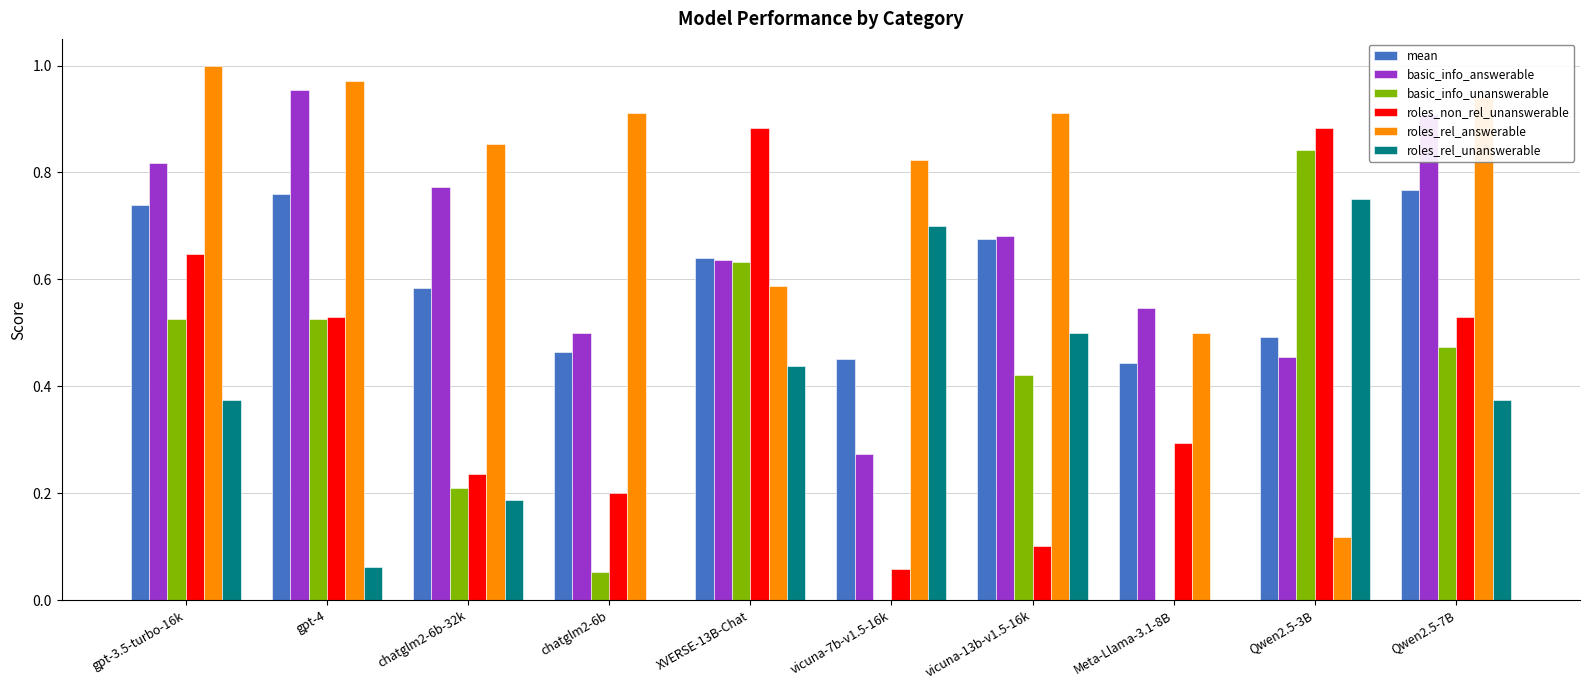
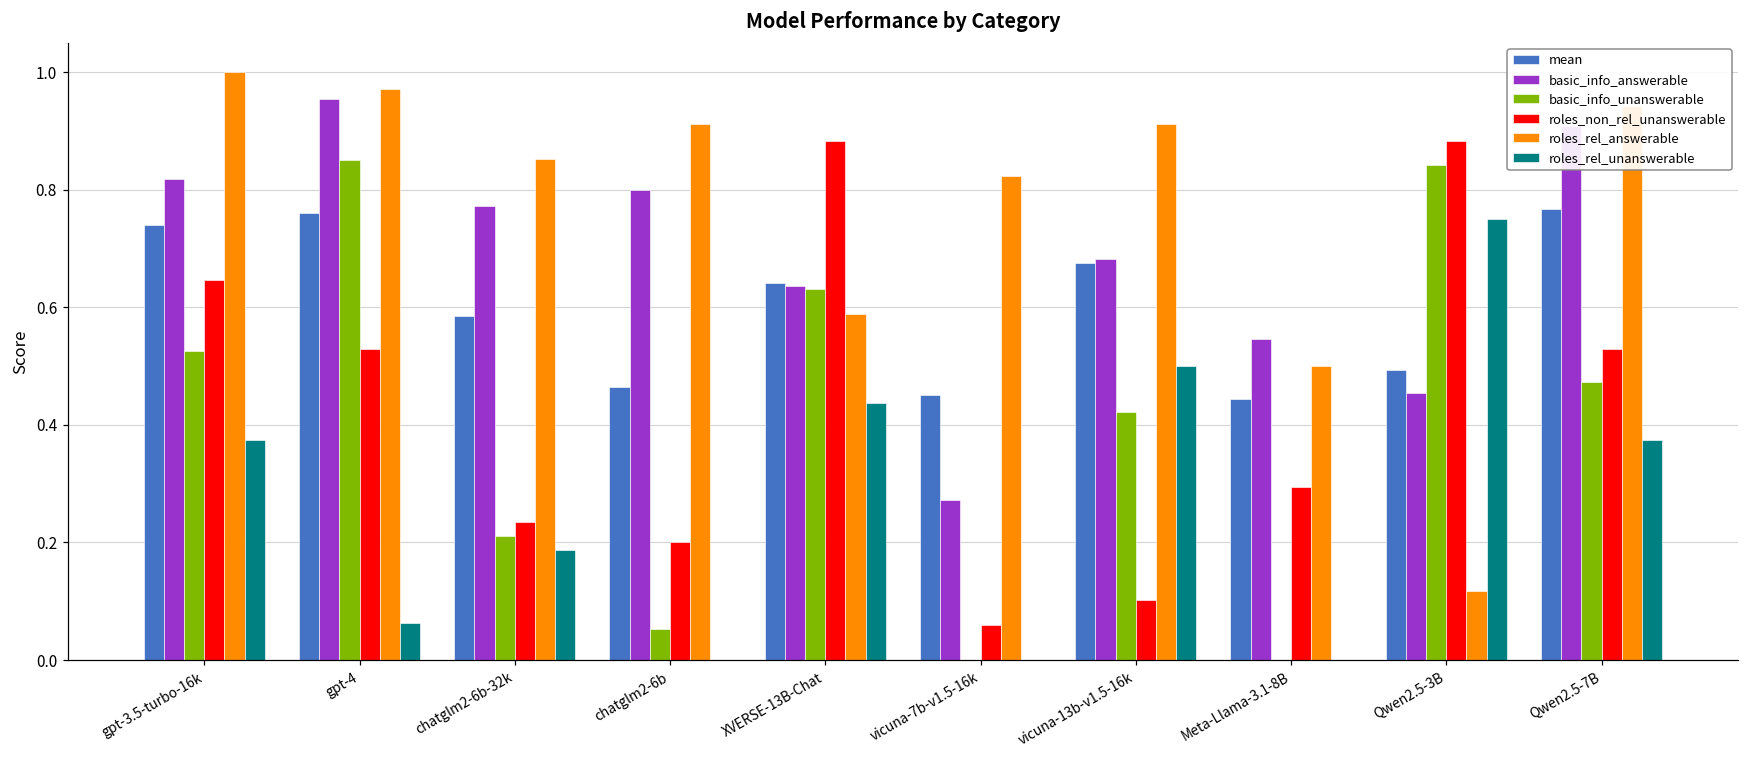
  {
    "mean": {
      "gpt-3.5-turbo-16k": 0.74,
      "gpt-4": 0.76,
      "chatglm2-6b-32k": 0.58,
      "chatglm2-6b": 0.46,
      "XVERSE-13B-Chat": 0.64,
      "vicuna-7b-v1.5-16k": 0.45,
      "vicuna-13b-v1.5-16k": 0.68,
      "Meta-Llama-3.1-8B": 0.44,
      "Qwen2.5-3B": 0.49,
      "Qwen2.5-7B": 0.77
    },
    "basic_info_answerable": {
      "gpt-3.5-turbo-16k": 0.82,
      "gpt-4": 0.95,
      "chatglm2-6b-32k": 0.77,
-     "chatglm2-6b": 0.5,
+     "chatglm2-6b": 0.8,
      "XVERSE-13B-Chat": 0.64,
      "vicuna-7b-v1.5-16k": 0.27,
      "vicuna-13b-v1.5-16k": 0.68,
      "Meta-Llama-3.1-8B": 0.55,
      "Qwen2.5-3B": 0.45
    },
    "basic_info_unanswerable": {
      "gpt-3.5-turbo-16k": 0.53,
-     "gpt-4": 0.53,
+     "gpt-4": 0.85,
      "chatglm2-6b-32k": 0.21,
      "chatglm2-6b": 0.05,
      "XVERSE-13B-Chat": 0.63,
      "vicuna-7b-v1.5-16k": 0.00,
      "vicuna-13b-v1.5-16k": 0.42,
      "Meta-Llama-3.1-8B": 0.00,
      "Qwen2.5-3B": 0.84,
      "Qwen2.5-7B": 0.47
    },
    "roles_non_rel_unanswerable": {
      "gpt-3.5-turbo-16k": 0.65,
      "gpt-4": 0.53,
      "chatglm2-6b-32k": 0.24,
      "chatglm2-6b": 0.20,
      "XVERSE-13B-Chat": 0.88,
      "vicuna-7b-v1.5-16k": 0.06,
      "vicuna-13b-v1.5-16k": 0.10,
      "Meta-Llama-3.1-8B": 0.29,
      "Qwen2.5-3B": 0.88,
      "Qwen2.5-7B": 0.53
    },
    "roles_rel_answerable": {
      "gpt-3.5-turbo-16k": 1.00,
      "gpt-4": 0.97,
      "chatglm2-6b-32k": 0.85,
      "chatglm2-6b": 0.91,
      "XVERSE-13B-Chat": 0.59,
      "vicuna-7b-v1.5-16k": 0.82,
      "vicuna-13b-v1.5-16k": 0.91,
      "Meta-Llama-3.1-8B": 0.50,
      "Qwen2.5-3B": 0.12
    },
    "roles_rel_unanswerable": {
      "gpt-3.5-turbo-16k": 0.38,
      "gpt-4": 0.06,
      "chatglm2-6b-32k": 0.19,
      "chatglm2-6b": 0.0,
      "XVERSE-13B-Chat": 0.44,
-     "vicuna-7b-v1.5-16k": 0.7,
+     "vicuna-7b-v1.5-16k": 0.0,
      "vicuna-13b-v1.5-16k": 0.5,
      "Meta-Llama-3.1-8B": 0.0,
      "Qwen2.5-3B": 0.75,
      "Qwen2.5-7B": 0.38
    }
  }
